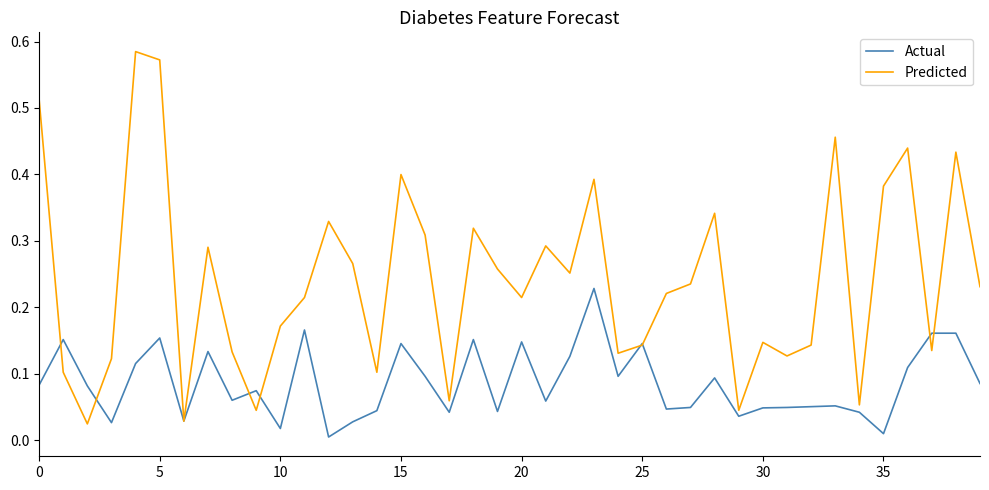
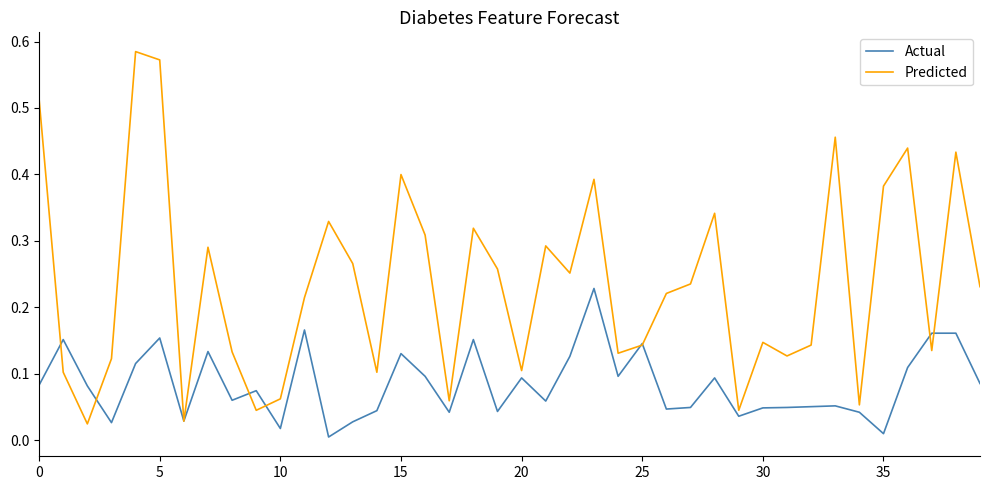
  {
    "Actual": {
      "0": 0.08,
      "5": 0.15,
      "10": 0.02,
-     "15": 0.15,
-     "20": 0.15,
+     "15": 0.13,
+     "20": 0.09,
      "30": 0.05,
      "35": 0.01
    },
    "Predicted": {
      "0": 0.51,
      "5": 0.57,
-     "10": 0.17,
+     "10": 0.06,
      "15": 0.40,
-     "20": 0.21,
+     "20": 0.10,
      "30": 0.15,
      "35": 0.38
    }
  }
